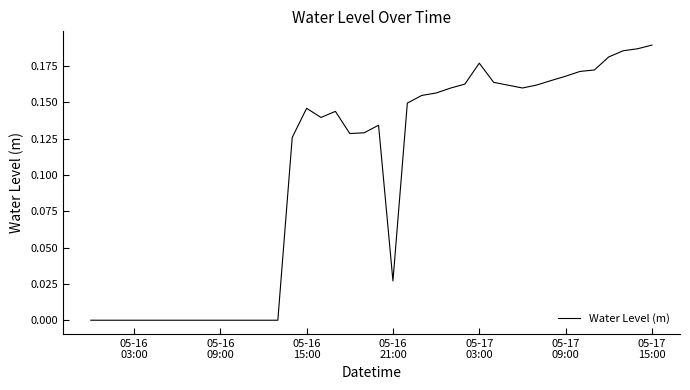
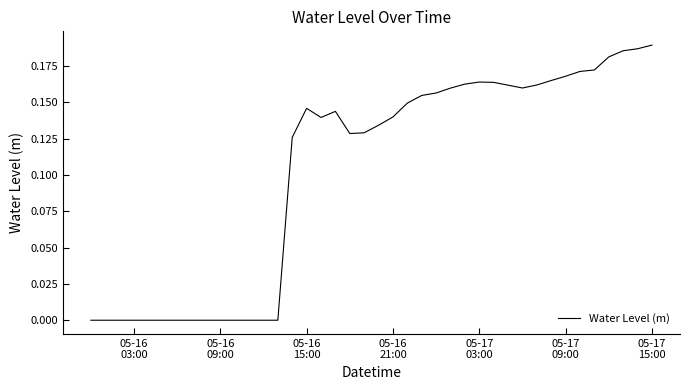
  {
    "05-16 03:00": 0.000,
    "05-16 09:00": 0.000,
    "05-16 15:00": 0.146,
-   "05-16 21:00": 0.027,
-   "05-17 03:00": 0.177,
+   "05-16 21:00": 0.140,
+   "05-17 03:00": 0.164,
    "05-17 09:00": 0.168,
    "05-17 15:00": 0.190
  }
